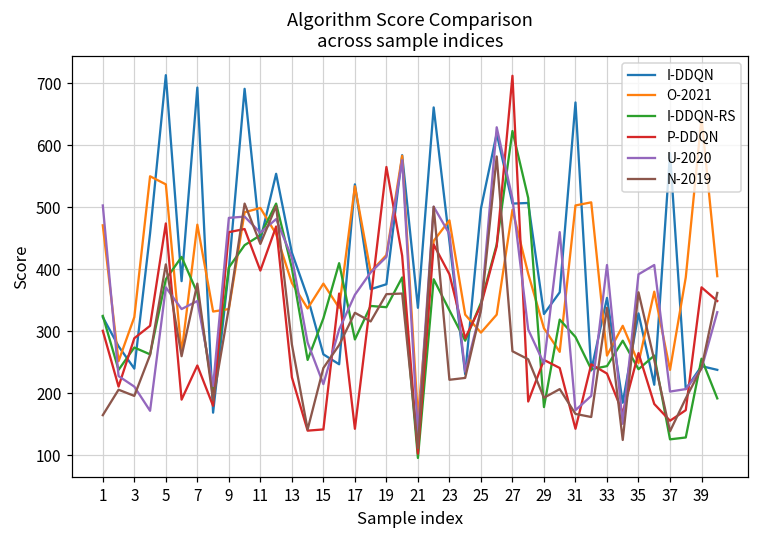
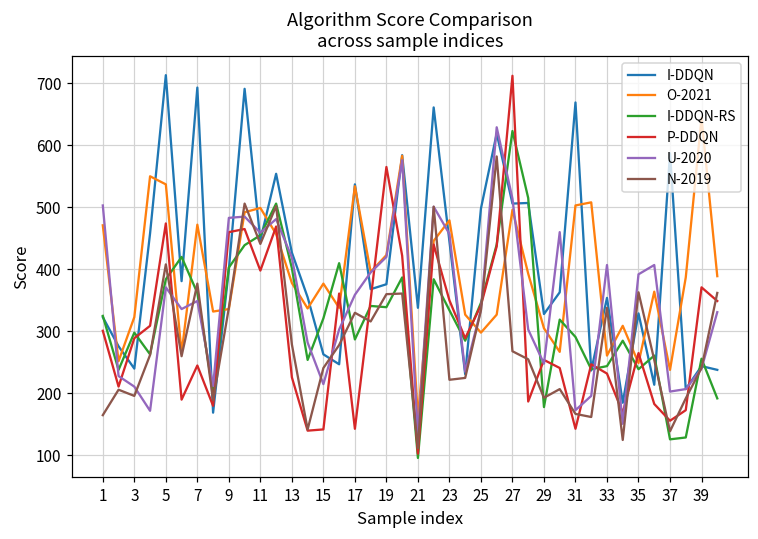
  {
    "I-DDQN": {
      "3": 240,
      "5": 710,
      "7": 690,
      "11": 450,
      "13": 430,
      "15": 260,
      "19": 380,
      "21": 340,
      "23": 450,
      "25": 500,
      "27": 510,
      "29": 330,
      "31": 670,
      "33": 350,
      "35": 330
    },
    "O-2021": {
      "1": 470,
      "3": 320,
      "5": 540,
      "7": 470,
      "11": 500,
      "13": 380,
      "15": 380,
      "21": 160,
      "23": 480,
      "25": 300,
      "27": 500,
      "29": 310,
      "31": 500,
      "33": 260,
      "35": 250,
      "37": 240
    },
    "I-DDQN-RS": {
-     "3": 270,
+     "3": 300,
      "5": 380,
      "7": 360,
      "13": 400,
      "15": 320,
      "17": 290,
      "19": 340,
      "21": 100,
      "23": 330,
      "27": 620,
      "29": 180,
      "31": 290,
      "33": 240,
      "35": 240,
      "37": 130,
      "39": 260
    },
    "P-DDQN": {
      "1": 300,
      "3": 290,
      "5": 470,
      "7": 250,
      "9": 460,
      "11": 400,
      "13": 230,
      "15": 140,
      "17": 140,
      "19": 570,
      "21": 100,
-     "23": 390,
+     "23": 350,
      "27": 710,
      "29": 250,
      "31": 140,
      "33": 230,
      "35": 270,
      "37": 160,
      "39": 370
    },
    "U-2020": {
      "1": 500,
      "3": 210,
      "5": 370,
      "7": 350,
      "9": 480,
      "13": 420,
      "15": 220,
      "17": 360,
      "21": 130,
      "23": 460,
      "27": 510,
      "29": 250,
      "31": 170,
      "33": 410,
      "35": 390,
      "37": 200
    },
    "N-2019": {
      "1": 170,
      "3": 200,
      "5": 410,
      "7": 380,
      "11": 440,
      "13": 280,
      "15": 240,
      "17": 330,
      "19": 360,
      "21": 110,
      "23": 220,
      "27": 270,
      "29": 190,
      "31": 170,
      "33": 340,
      "35": 360,
      "37": 140
    }
  }
